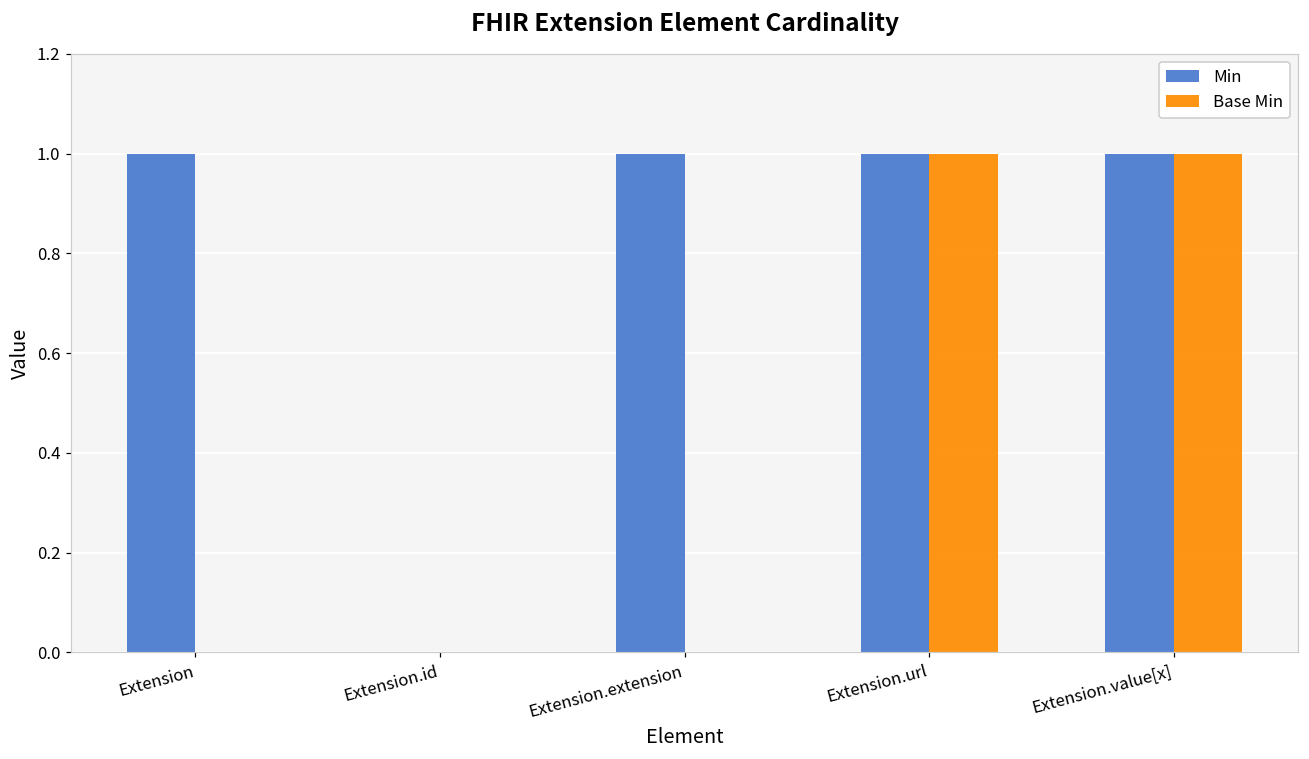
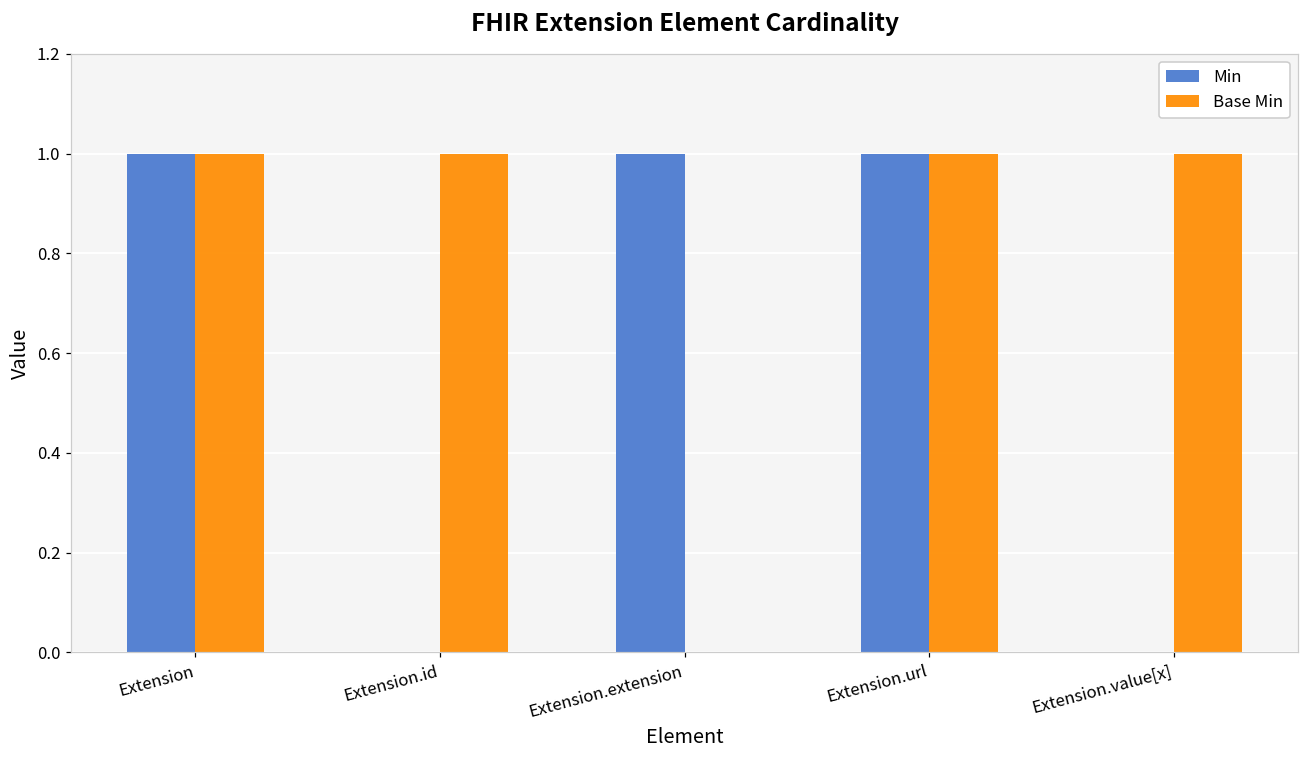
  {
    "Min": {
      "Extension": 1,
      "Extension.id": 0,
      "Extension.extension": 1,
      "Extension.url": 1,
-     "Extension.value[x]": 1
+     "Extension.value[x]": 0
    },
    "Base Min": {
-     "Extension": 0,
-     "Extension.id": 0,
+     "Extension": 1,
+     "Extension.id": 1,
      "Extension.extension": 0,
      "Extension.url": 1,
      "Extension.value[x]": 1
    }
  }
